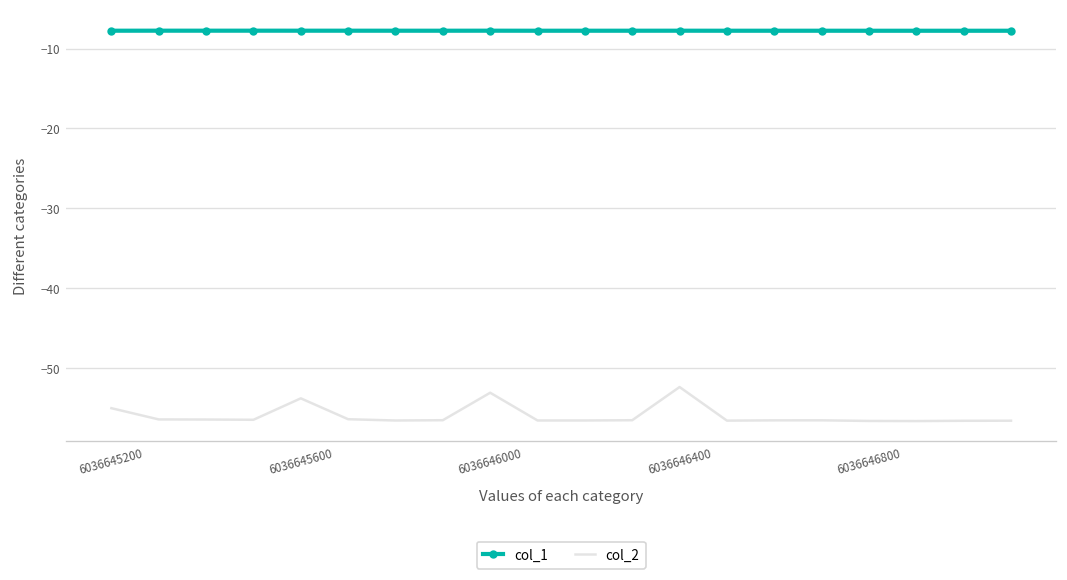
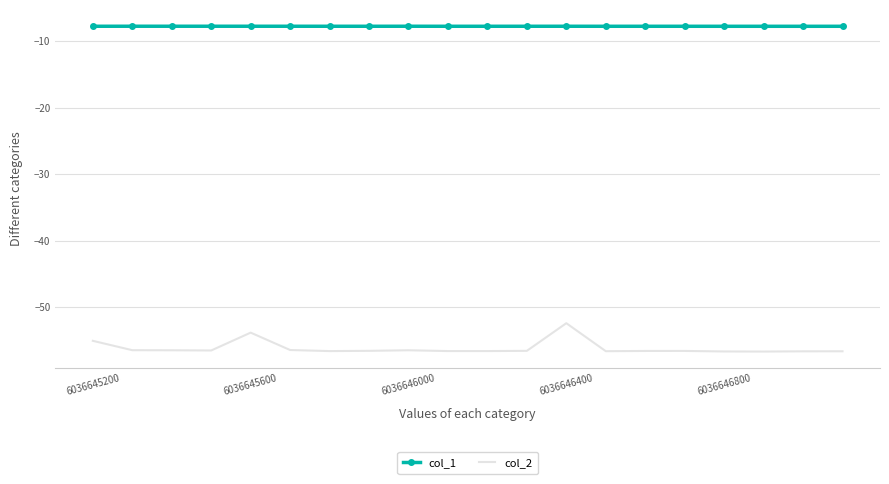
  {
    "col_1": {
      "6036645200": -8,
      "6036645600": -8,
      "6036646000": -8,
      "6036646400": -8,
      "6036646800": -8
    },
    "col_2": {
      "6036645200": -55,
      "6036645600": -54,
-     "6036646000": -53,
+     "6036646000": -56,
      "6036646400": -52,
      "6036646800": -57
    }
  }
